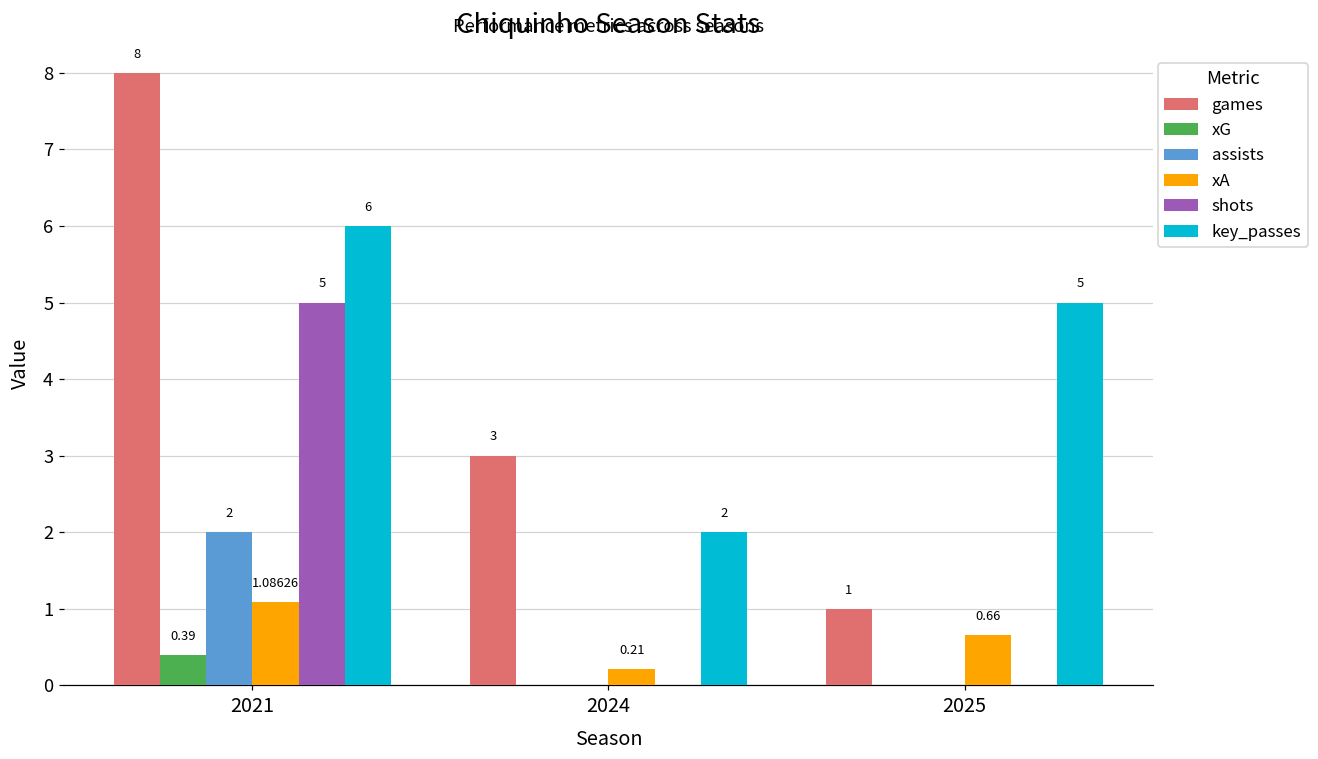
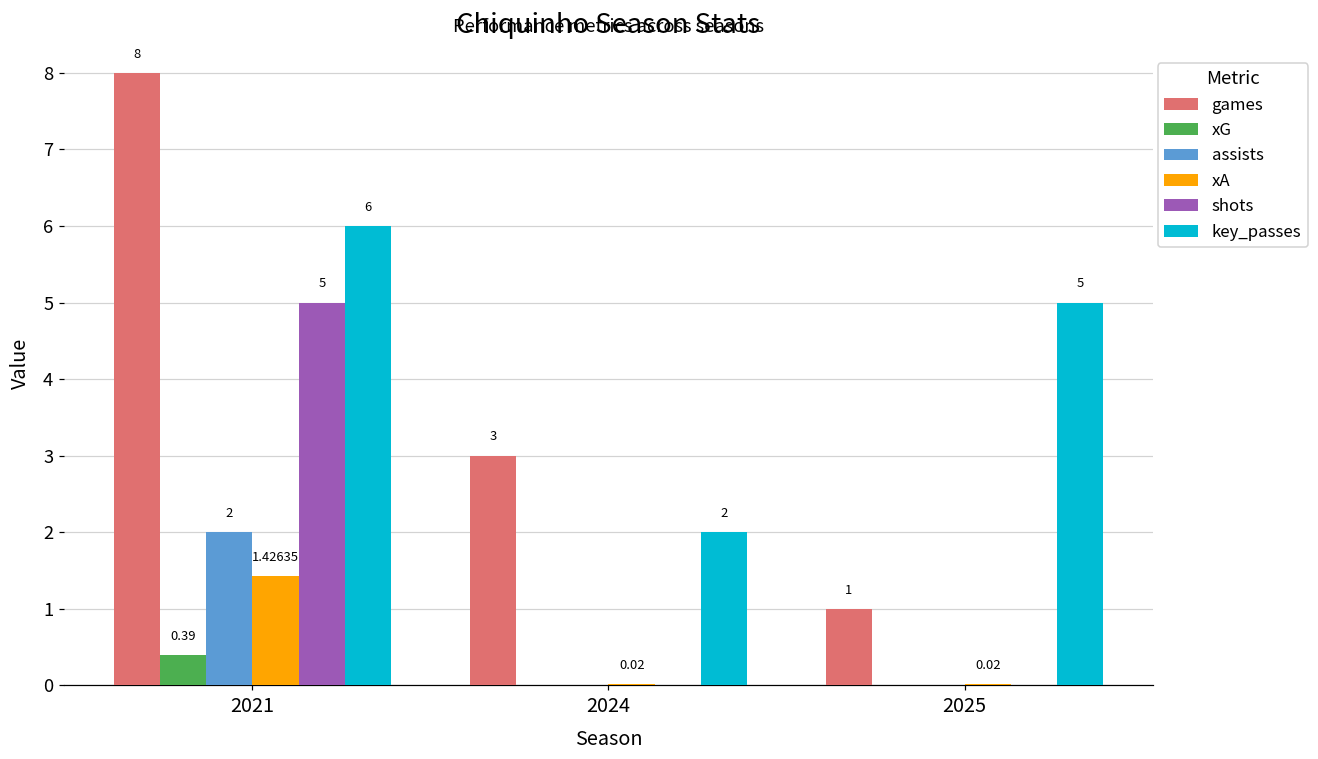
  {
    "games": {
      "2021": 8,
      "2024": 3,
      "2025": 1
    },
    "xG": {
      "2021": 0.39
    },
    "assists": {
      "2021": 2
    },
    "xA": {
-     "2021": 1.08626,
-     "2024": 0.21,
-     "2025": 0.66
+     "2021": 1.42635,
+     "2024": 0.02,
+     "2025": 0.02
    },
    "shots": {
      "2021": 5
    },
    "key_passes": {
      "2021": 6,
      "2024": 2,
      "2025": 5
    }
  }
